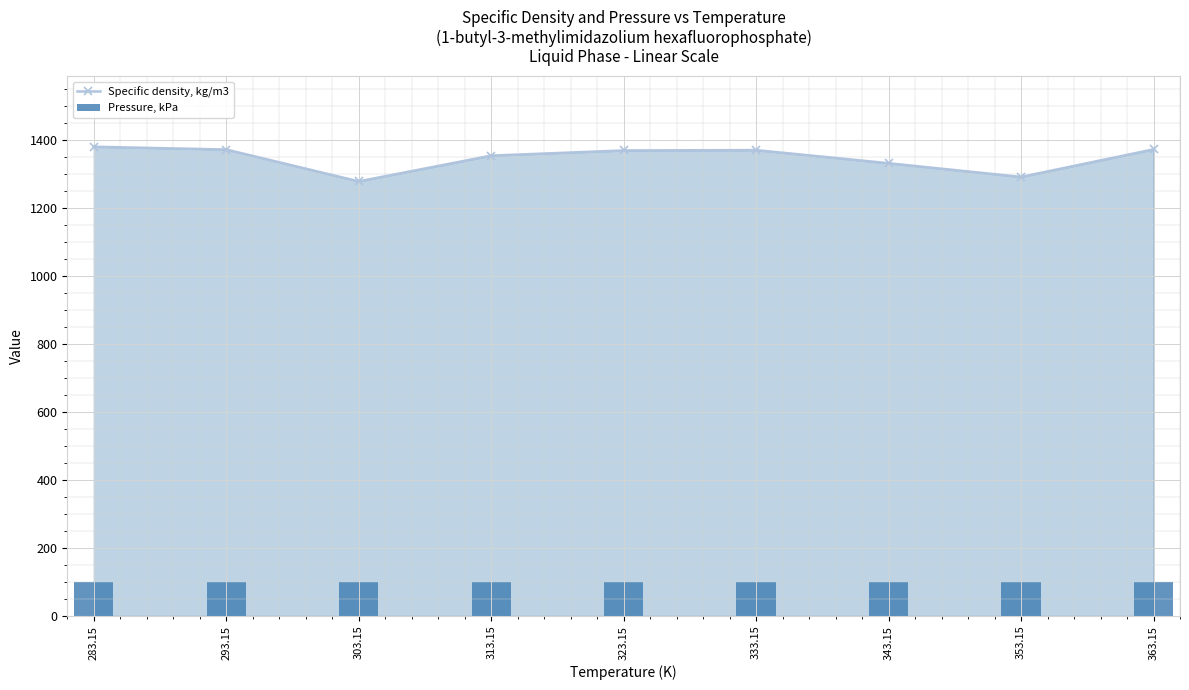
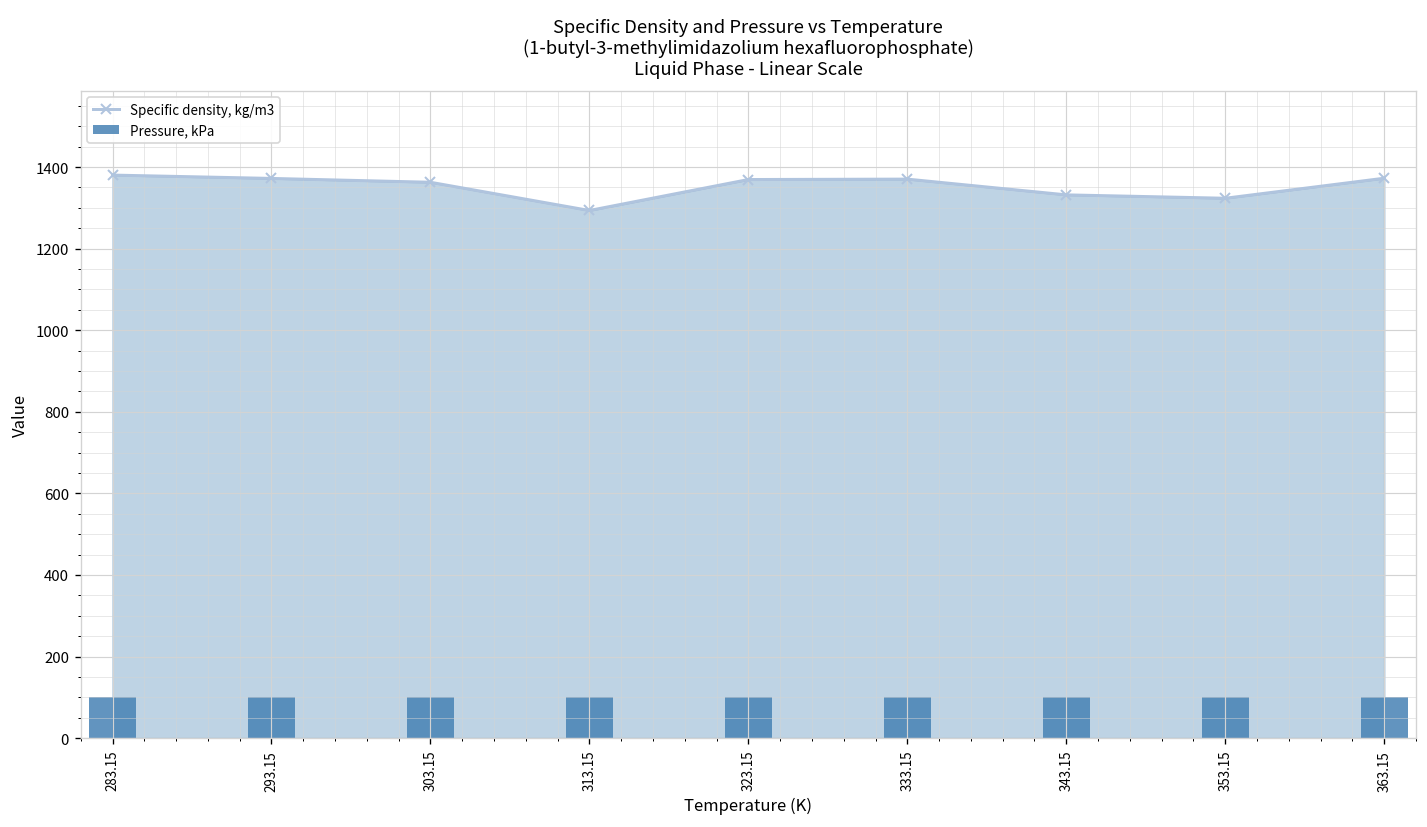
  {
    "Specific density, kg/m3": {
      "283.15": 1380,
      "293.15": 1370,
-     "303.15": 1280,
-     "313.15": 1350,
+     "303.15": 1360,
+     "313.15": 1290,
      "323.15": 1370,
      "333.15": 1370,
      "343.15": 1330,
-     "353.15": 1290,
+     "353.15": 1320,
      "363.15": 1370
    },
    "Pressure, kPa": {
      "283.15": 100,
      "293.15": 100,
      "303.15": 100,
      "313.15": 100,
      "323.15": 100,
      "333.15": 100,
      "343.15": 100,
      "353.15": 100,
      "363.15": 100
    }
  }
